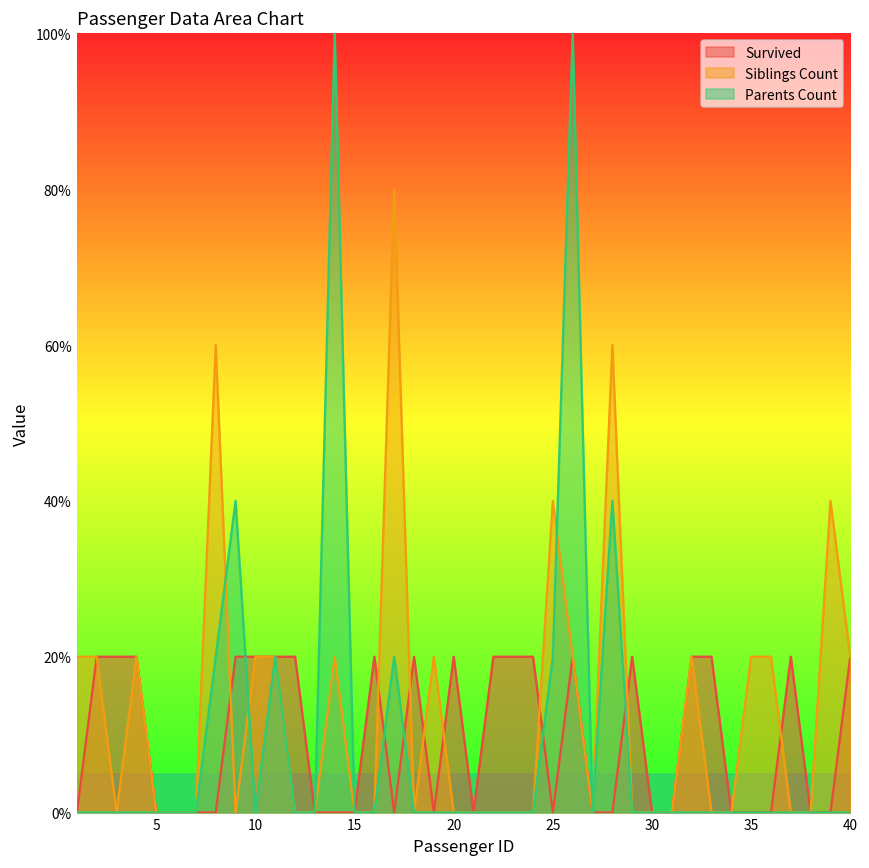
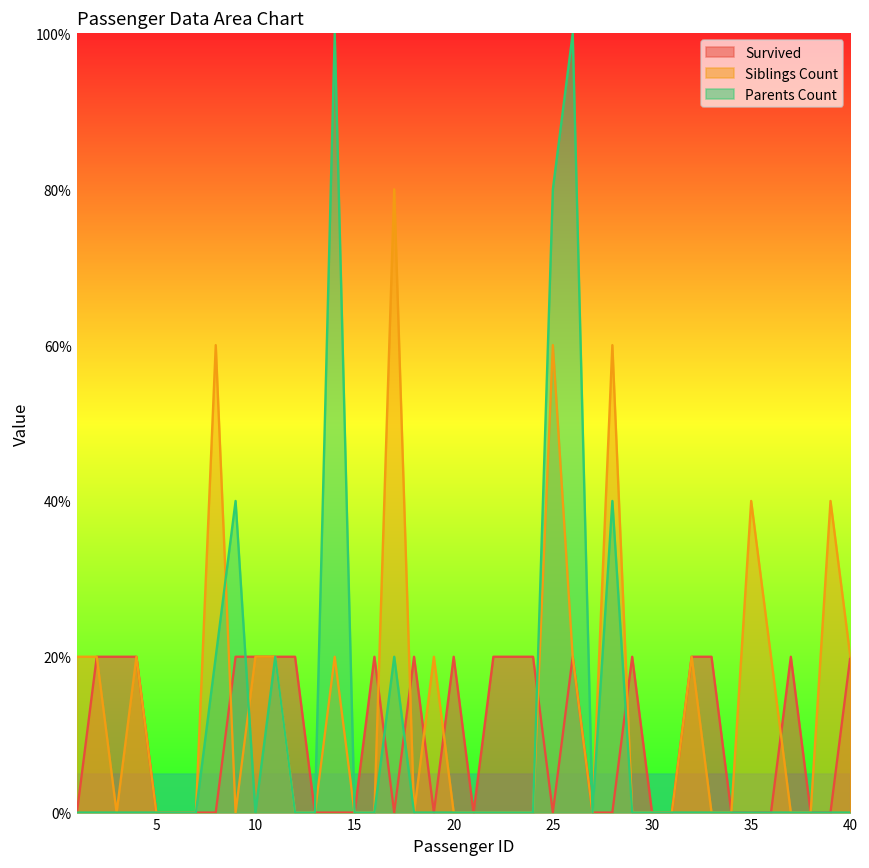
  {
    "Survived": {
      "20": "20%"
    },
    "Siblings Count": {
-     "25": "40%",
-     "35": "20%"
+     "25": "60%",
+     "35": "40%"
    },
    "Parents Count": {
-     "25": "20%"
+     "25": "80%"
    }
  }
